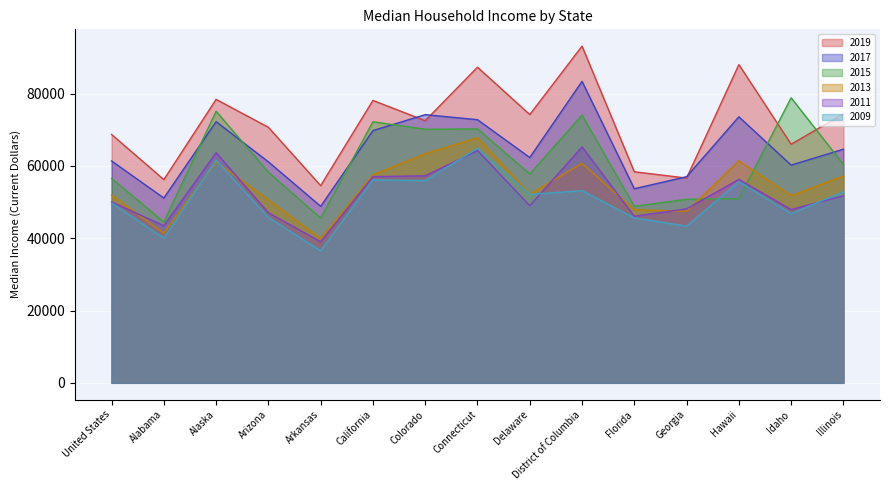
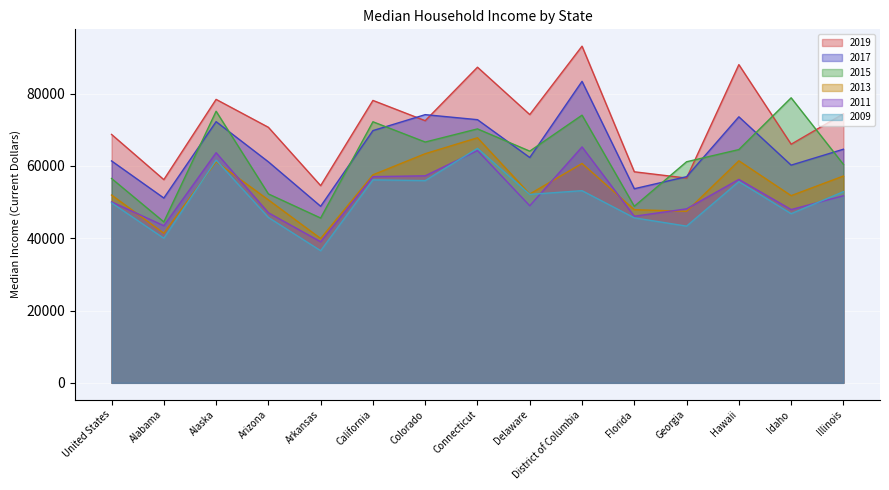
  {
    "2015": {
      "United States": 57000,
      "Alabama": 45000,
      "Alaska": 75000,
-     "Arizona": 58000,
+     "Arizona": 52000,
      "Arkansas": 46000,
      "California": 72000,
-     "Colorado": 70000,
+     "Colorado": 67000,
      "Connecticut": 70000,
-     "Delaware": 58000,
+     "Delaware": 64000,
      "District of Columbia": 74000,
      "Florida": 49000,
-     "Georgia": 51000,
-     "Hawaii": 51000,
+     "Georgia": 61000,
+     "Hawaii": 65000,
      "Idaho": 79000,
      "Illinois": 60000
    }
  }
